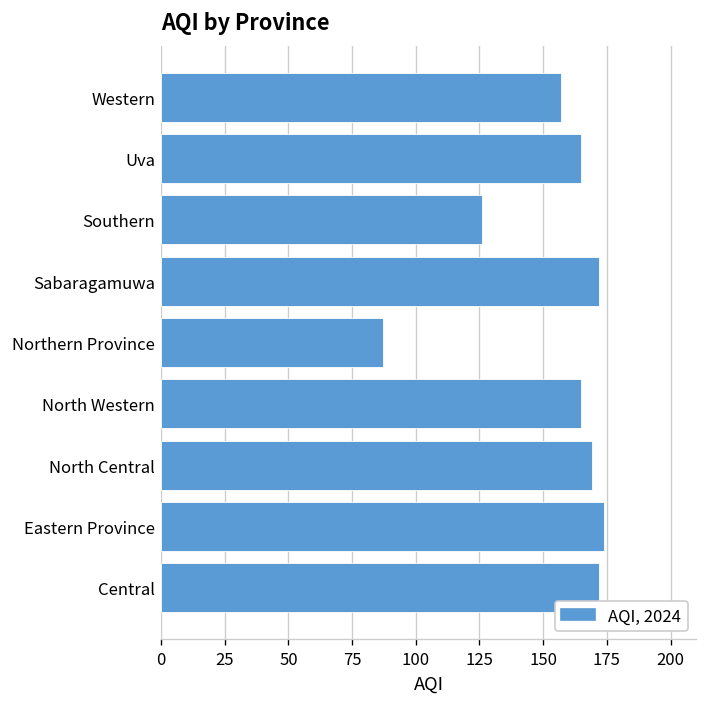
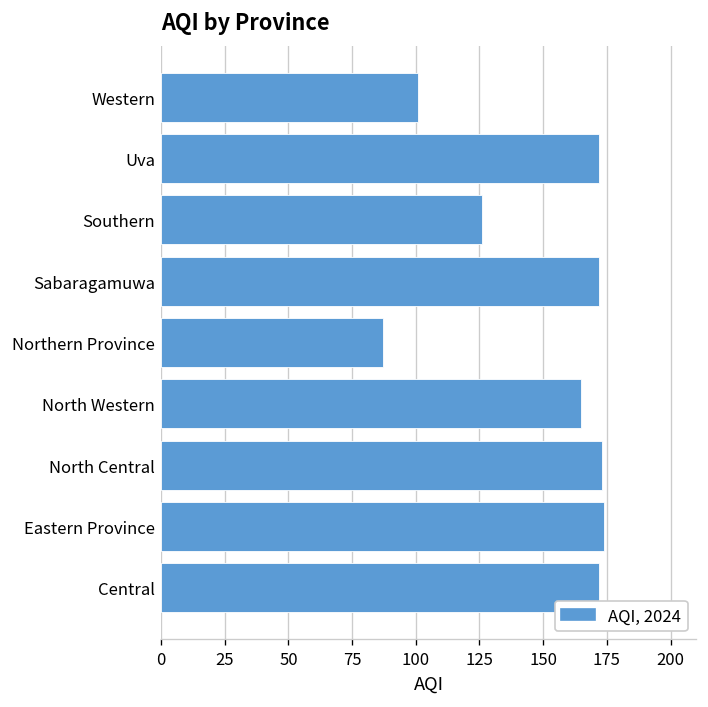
  {
-   "Western": 157,
-   "Uva": 165,
+   "Western": 101,
+   "Uva": 172,
    "Southern": 126,
    "Sabaragamuwa": 172,
    "Northern Province": 87,
    "North Western": 165,
-   "North Central": 169,
+   "North Central": 173,
    "Eastern Province": 174,
    "Central": 172
  }
